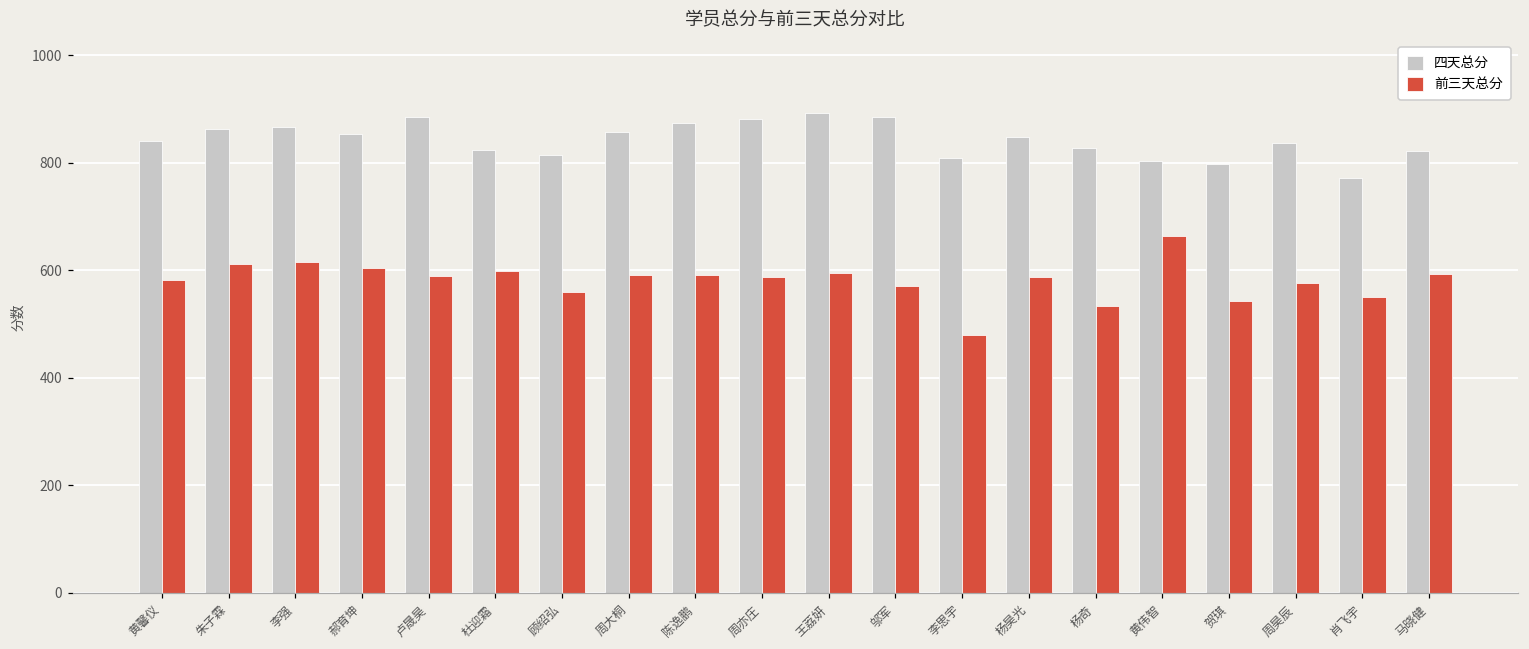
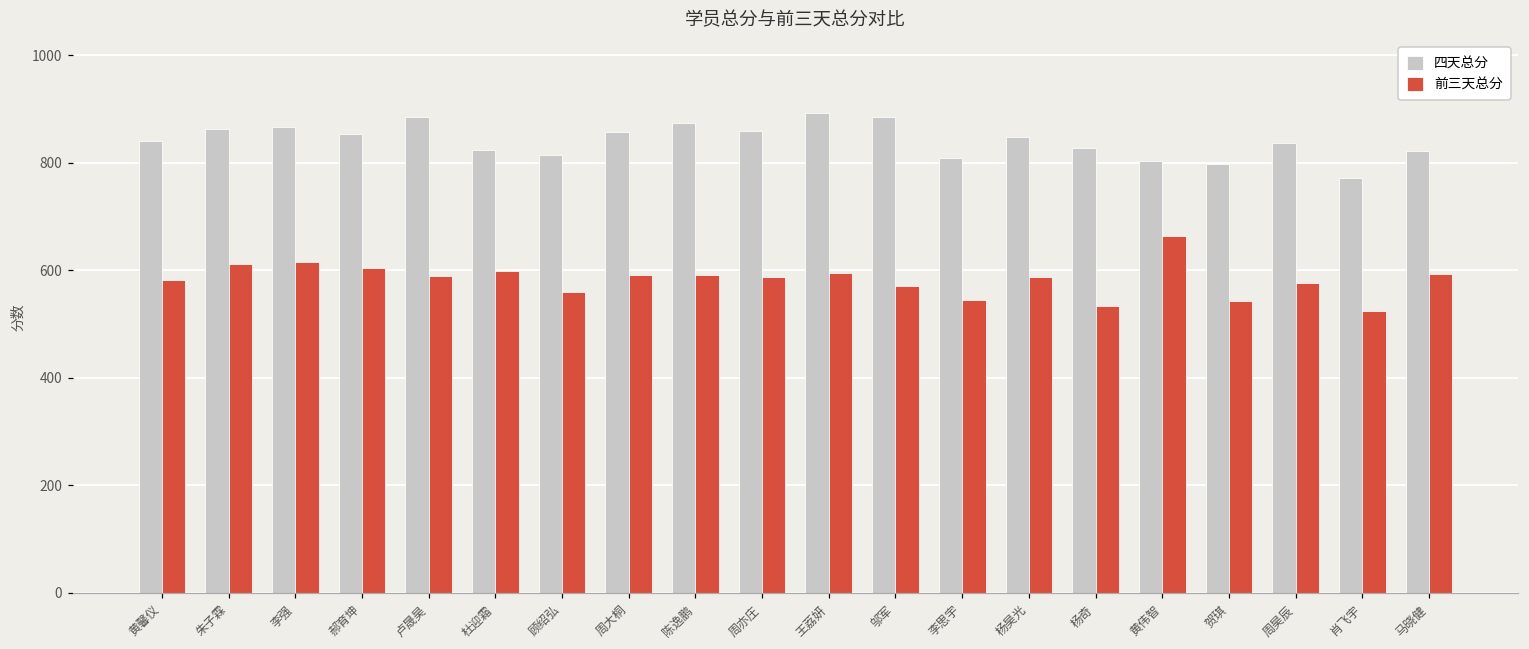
  {
    "四天总分": {
      "黄馨仪": 840,
      "朱子霖": 860,
      "李强": 870,
      "郝育坤": 850,
      "卢晟昊": 890,
      "杜迎霜": 820,
      "顾绍弘": 810,
      "周大桐": 860,
      "陈逸鹏": 870,
-     "周亦庄": 880,
+     "周亦庄": 860,
      "王荔妍": 890,
      "邬军": 880,
      "李思宇": 810,
      "杨昊光": 850,
      "杨奇": 830,
      "黄伟智": 800,
      "贺琪": 800,
      "周昊辰": 840,
      "肖飞宇": 770,
      "马晓健": 820
    },
    "前三天总分": {
      "黄馨仪": 580,
      "朱子霖": 610,
      "李强": 620,
      "郝育坤": 600,
      "卢晟昊": 590,
      "杜迎霜": 600,
      "顾绍弘": 560,
      "周大桐": 590,
      "陈逸鹏": 590,
      "周亦庄": 590,
      "王荔妍": 600,
      "邬军": 570,
-     "李思宇": 480,
+     "李思宇": 550,
      "杨昊光": 590,
      "杨奇": 530,
      "黄伟智": 660,
      "贺琪": 540,
      "周昊辰": 580,
-     "肖飞宇": 550,
+     "肖飞宇": 530,
      "马晓健": 590
    }
  }
